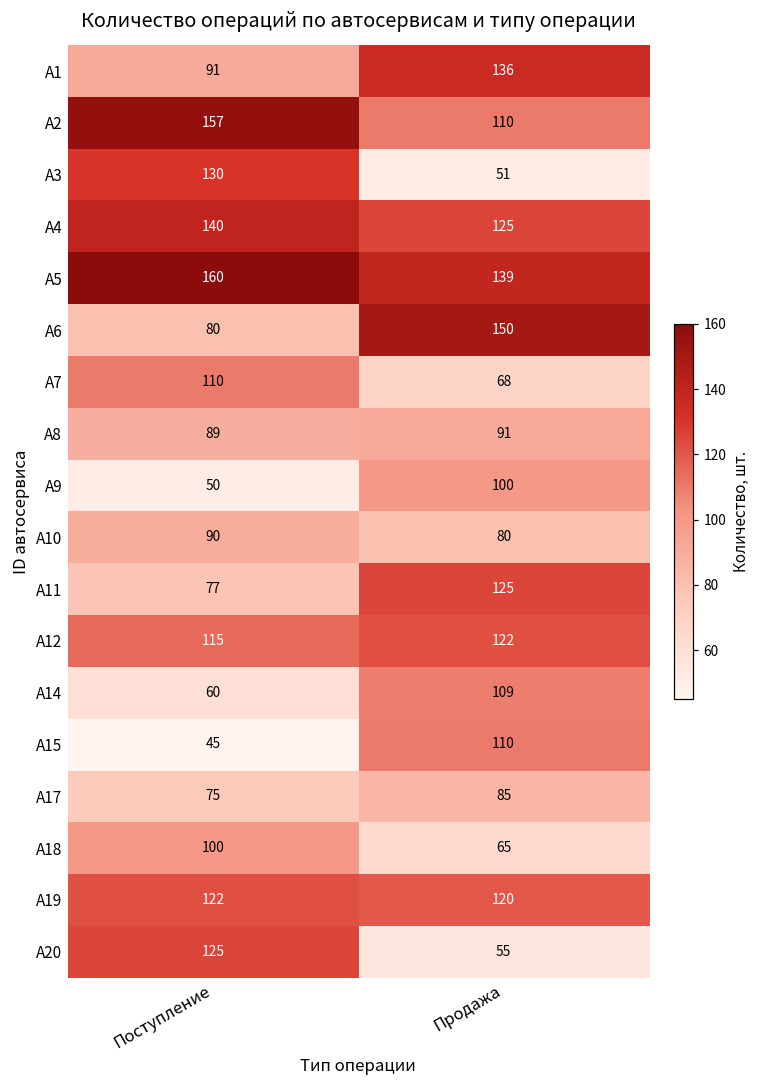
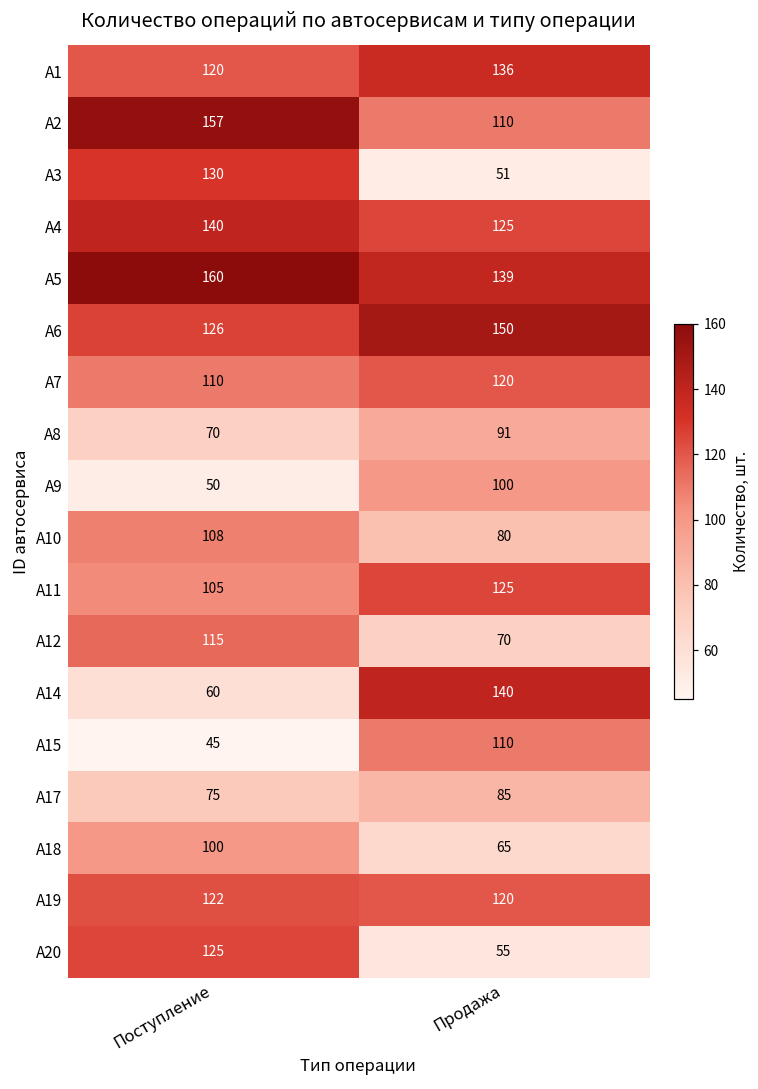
  {
    "А1": {
-     "Поступление": 91,
+     "Поступление": 120,
      "Продажа": 136
    },
    "А2": {
      "Поступление": 157,
      "Продажа": 110
    },
    "А3": {
      "Поступление": 130,
      "Продажа": 51
    },
    "А4": {
      "Поступление": 140,
      "Продажа": 125
    },
    "А5": {
      "Поступление": 160,
      "Продажа": 139
    },
    "А6": {
-     "Поступление": 80,
+     "Поступление": 126,
      "Продажа": 150
    },
    "А7": {
      "Поступление": 110,
-     "Продажа": 68
+     "Продажа": 120
    },
    "А8": {
-     "Поступление": 89,
+     "Поступление": 70,
      "Продажа": 91
    },
    "А9": {
      "Поступление": 50,
      "Продажа": 100
    },
    "А10": {
-     "Поступление": 90,
+     "Поступление": 108,
      "Продажа": 80
    },
    "А11": {
-     "Поступление": 77,
+     "Поступление": 105,
      "Продажа": 125
    },
    "А12": {
      "Поступление": 115,
-     "Продажа": 122
+     "Продажа": 70
    },
    "А14": {
      "Поступление": 60,
-     "Продажа": 109
+     "Продажа": 140
    },
    "А15": {
      "Поступление": 45,
      "Продажа": 110
    },
    "А17": {
      "Поступление": 75,
      "Продажа": 85
    },
    "А18": {
      "Поступление": 100,
      "Продажа": 65
    },
    "А19": {
      "Поступление": 122,
      "Продажа": 120
    },
    "А20": {
      "Поступление": 125,
      "Продажа": 55
    }
  }
